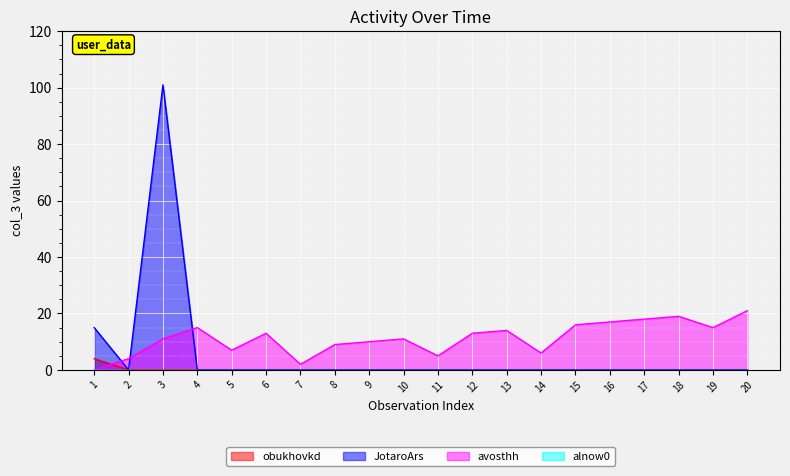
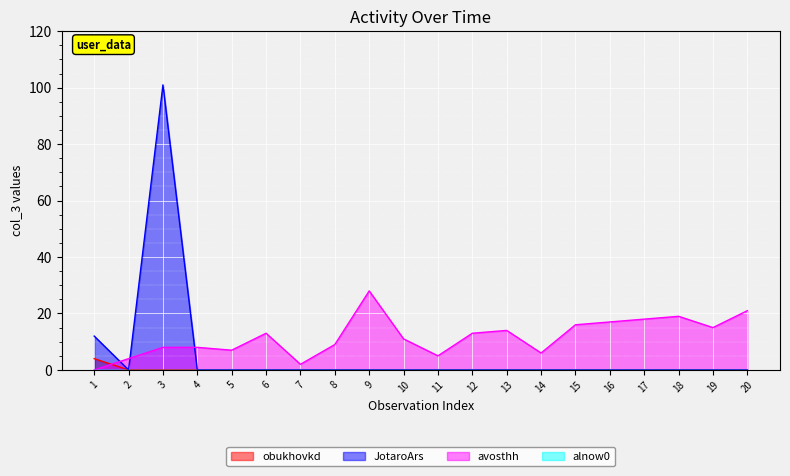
  {
    "obukhovkd": {
      "1": 4
    },
    "JotaroArs": {
-     "1": 15,
+     "1": 12,
      "3": 101
    },
    "avosthh": {
      "2": 4,
-     "3": 11,
-     "4": 15,
+     "3": 8,
+     "4": 8,
      "5": 7,
      "6": 13,
      "7": 2,
      "8": 9,
-     "9": 10,
+     "9": 28,
      "10": 11,
      "11": 5,
      "12": 13,
      "13": 14,
      "14": 6,
      "15": 16,
      "16": 17,
      "17": 18,
      "18": 19,
      "19": 15,
      "20": 21
    }
  }
